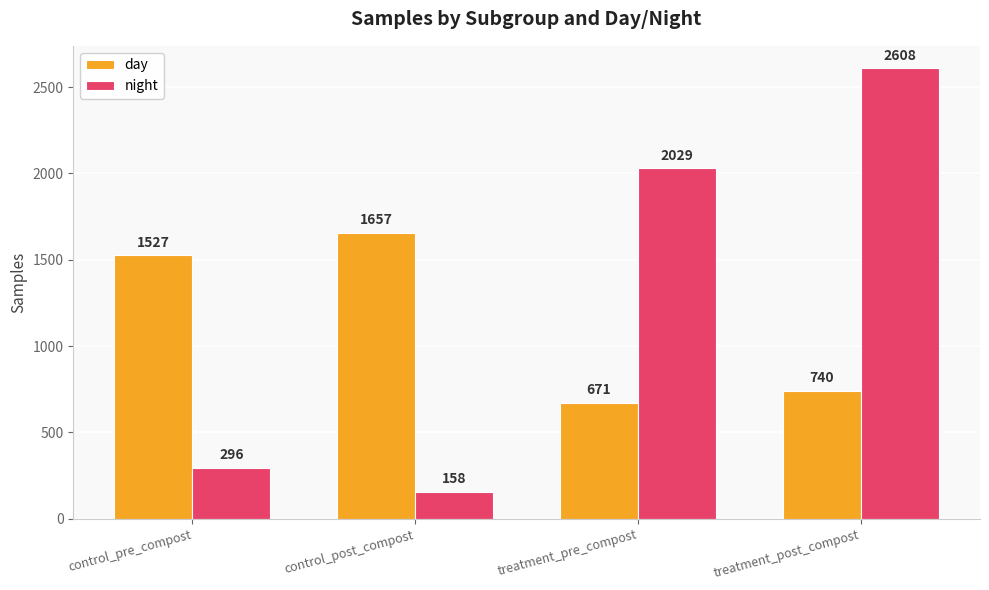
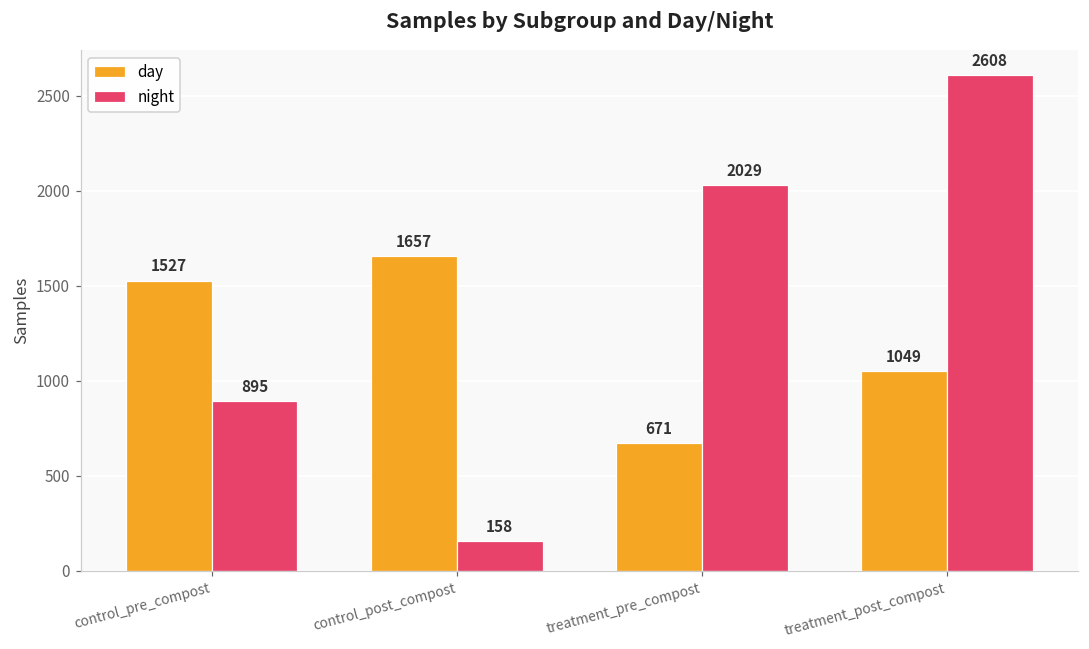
  {
    "day": {
      "control_pre_compost": 1527,
      "control_post_compost": 1657,
      "treatment_pre_compost": 671,
-     "treatment_post_compost": 740
+     "treatment_post_compost": 1049
    },
    "night": {
-     "control_pre_compost": 296,
+     "control_pre_compost": 895,
      "control_post_compost": 158,
      "treatment_pre_compost": 2029,
      "treatment_post_compost": 2608
    }
  }
